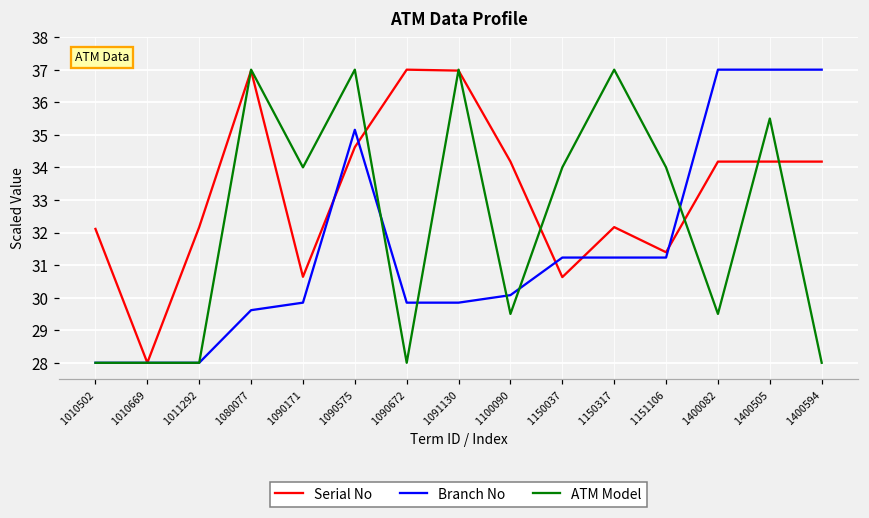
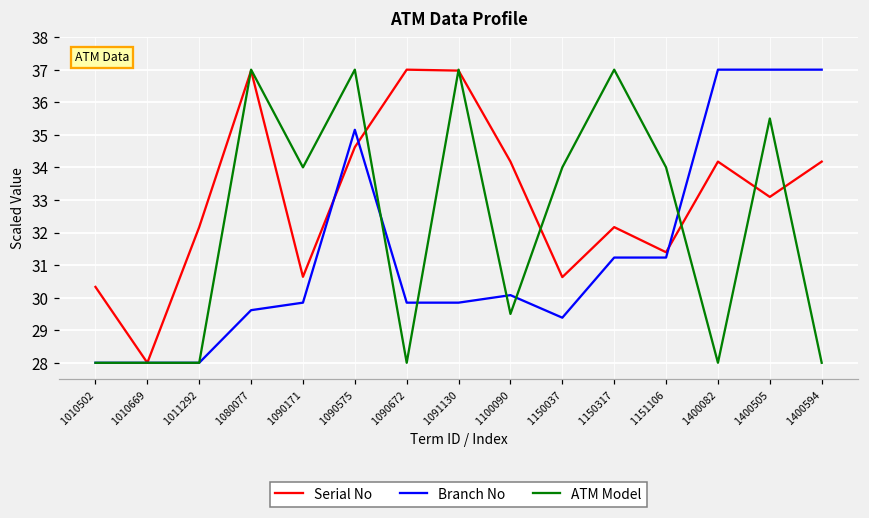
  {
    "Serial No": {
-     "1010502": 32.1,
+     "1010502": 30.3,
      "1011292": 32.2,
      "1090171": 30.6,
      "1090575": 34.6,
      "1090672": 37.0,
      "1100090": 34.2,
      "1150037": 30.6,
      "1150317": 32.2,
      "1151106": 31.4,
      "1400082": 34.2,
-     "1400505": 34.2,
+     "1400505": 33.1,
      "1400594": 34.2
    },
    "Branch No": {
      "1080077": 29.6,
      "1090171": 29.8,
      "1090575": 35.2,
      "1090672": 29.8,
      "1091130": 29.8,
      "1100090": 30.1,
-     "1150037": 31.2,
+     "1150037": 29.4,
      "1150317": 31.2,
      "1151106": 31.2,
      "1400082": 37.0,
      "1400505": 37.0,
      "1400594": 37.0
    },
    "ATM Model": {
      "1090171": 34.0,
      "1090575": 37.0,
      "1090672": 28.0,
      "1100090": 29.5,
      "1150037": 34.0,
      "1150317": 37.0,
      "1151106": 34.0,
-     "1400082": 29.5,
+     "1400082": 28.0,
      "1400505": 35.5,
      "1400594": 28.0
    }
  }
